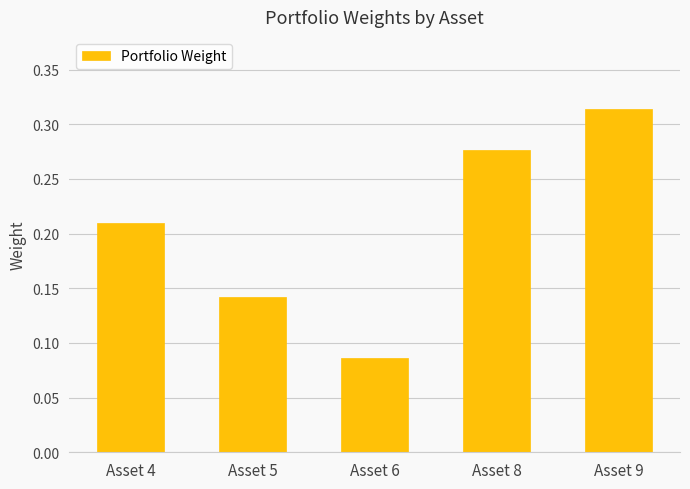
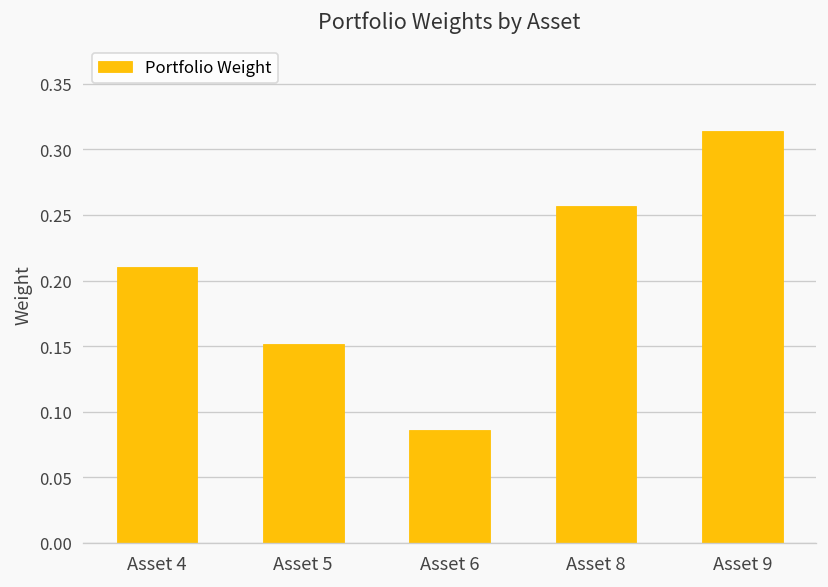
  {
    "Asset 4": 0.210,
-   "Asset 5": 0.142,
+   "Asset 5": 0.152,
    "Asset 6": 0.086,
-   "Asset 8": 0.276,
+   "Asset 8": 0.257,
    "Asset 9": 0.314
  }
